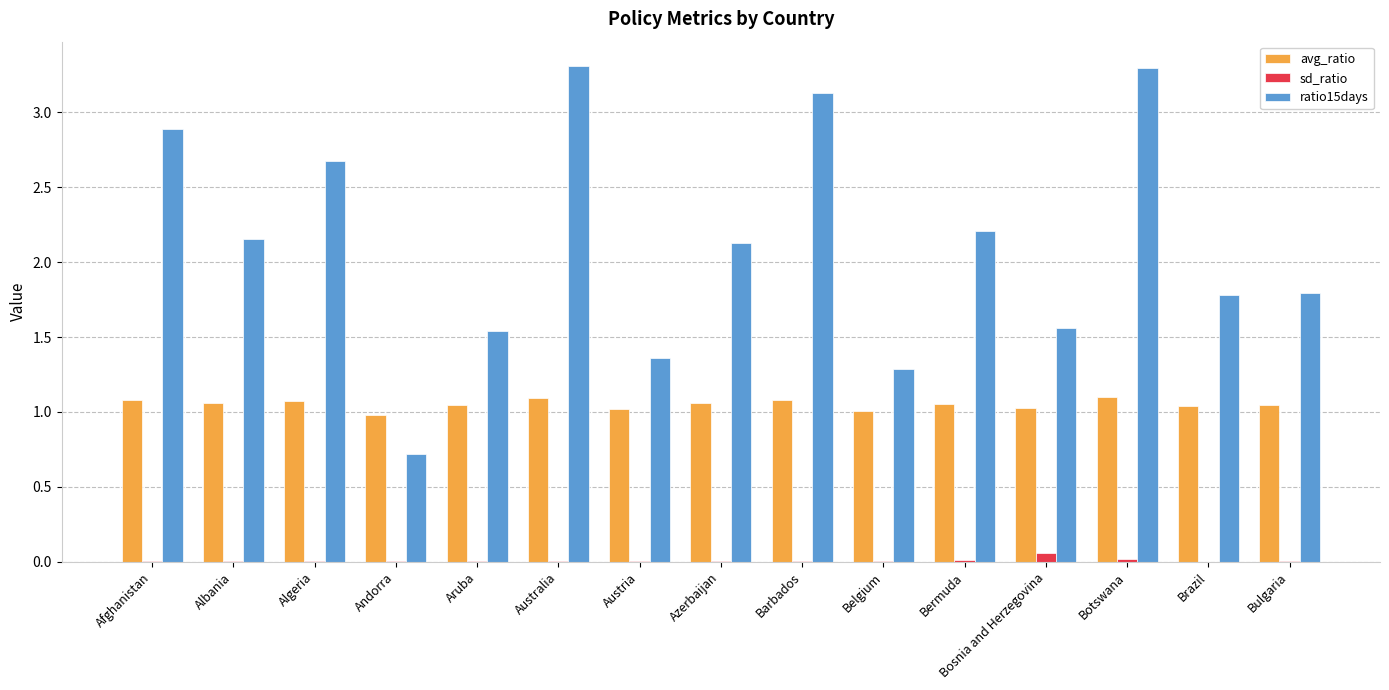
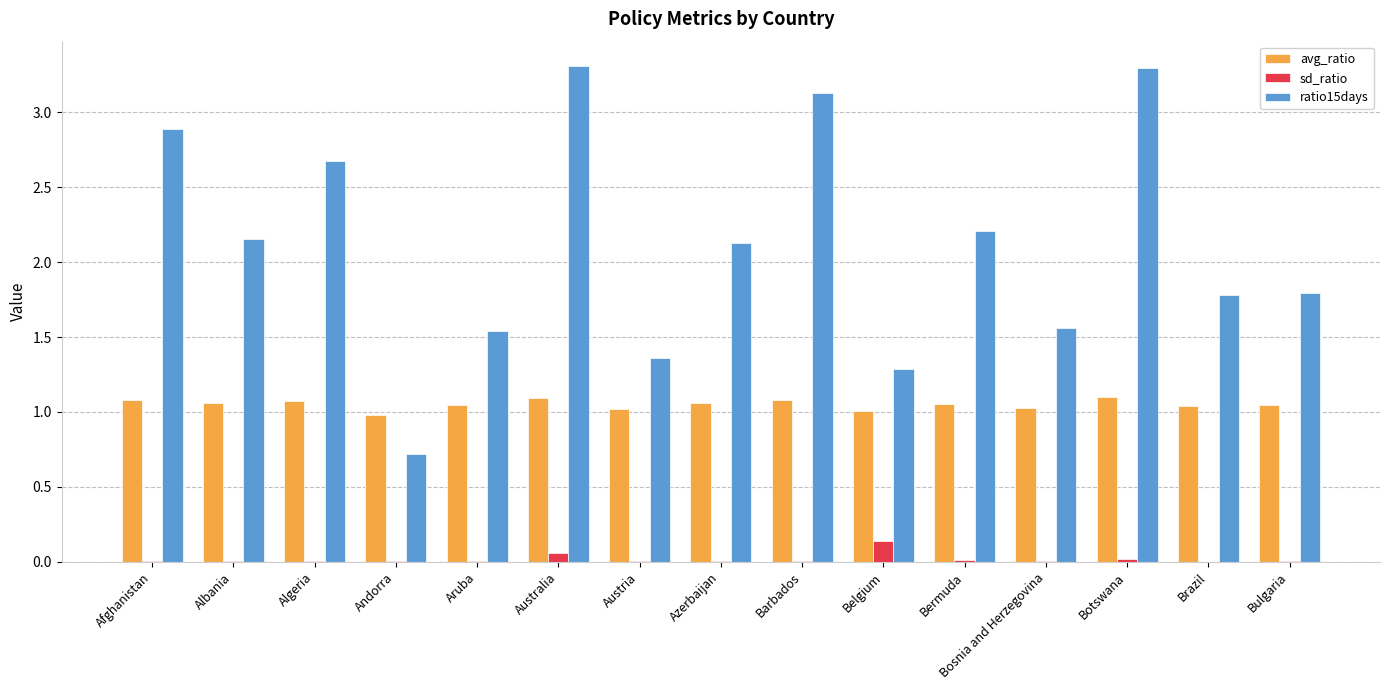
  {
    "avg_ratio": {
      "Afghanistan": 1.08,
      "Albania": 1.06,
      "Algeria": 1.07,
      "Andorra": 0.98,
      "Aruba": 1.04,
      "Australia": 1.09,
      "Austria": 1.02,
      "Azerbaijan": 1.06,
      "Barbados": 1.08,
      "Belgium": 1.01,
      "Bermuda": 1.05,
      "Bosnia and Herzegovina": 1.03,
      "Botswana": 1.10,
      "Brazil": 1.04,
      "Bulgaria": 1.04
    },
    "sd_ratio": {
-     "Australia": 0.00,
-     "Belgium": 0.01,
-     "Bosnia and Herzegovina": 0.06,
+     "Australia": 0.06,
+     "Belgium": 0.14,
+     "Bosnia and Herzegovina": 0.00,
      "Botswana": 0.02
    },
    "ratio15days": {
      "Afghanistan": 2.89,
      "Albania": 2.15,
      "Algeria": 2.67,
      "Andorra": 0.72,
      "Aruba": 1.54,
      "Australia": 3.31,
      "Austria": 1.36,
      "Azerbaijan": 2.13,
      "Barbados": 3.13,
      "Belgium": 1.29,
      "Bermuda": 2.21,
      "Bosnia and Herzegovina": 1.56,
      "Botswana": 3.30,
      "Brazil": 1.78,
      "Bulgaria": 1.80
    }
  }
